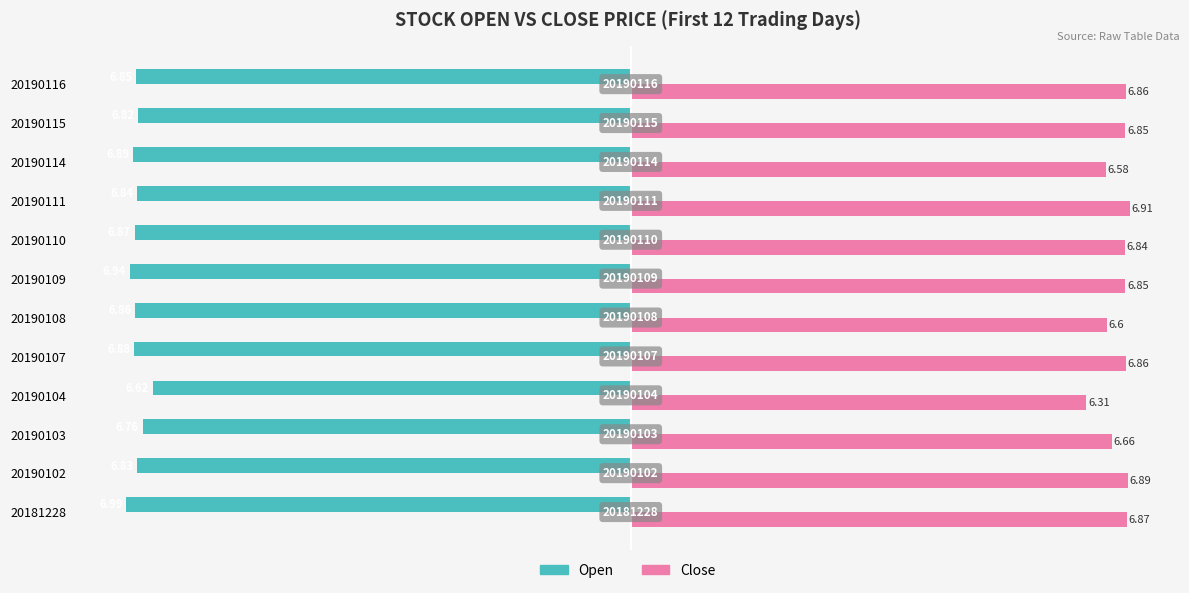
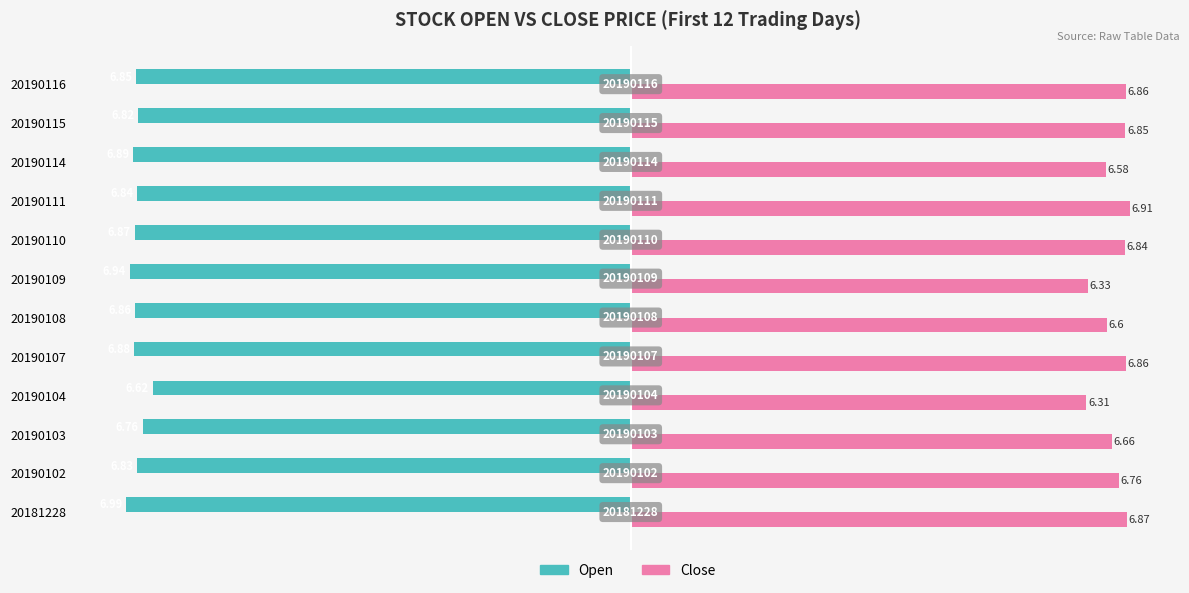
  {
    "Close": {
      "20190116": 6.86,
      "20190115": 6.85,
      "20190114": 6.58,
      "20190111": 6.91,
      "20190110": 6.84,
-     "20190109": 6.85,
+     "20190109": 6.33,
      "20190108": 6.6,
      "20190107": 6.86,
      "20190104": 6.31,
      "20190103": 6.66,
-     "20190102": 6.89,
+     "20190102": 6.76,
      "20181228": 6.87
    }
  }
